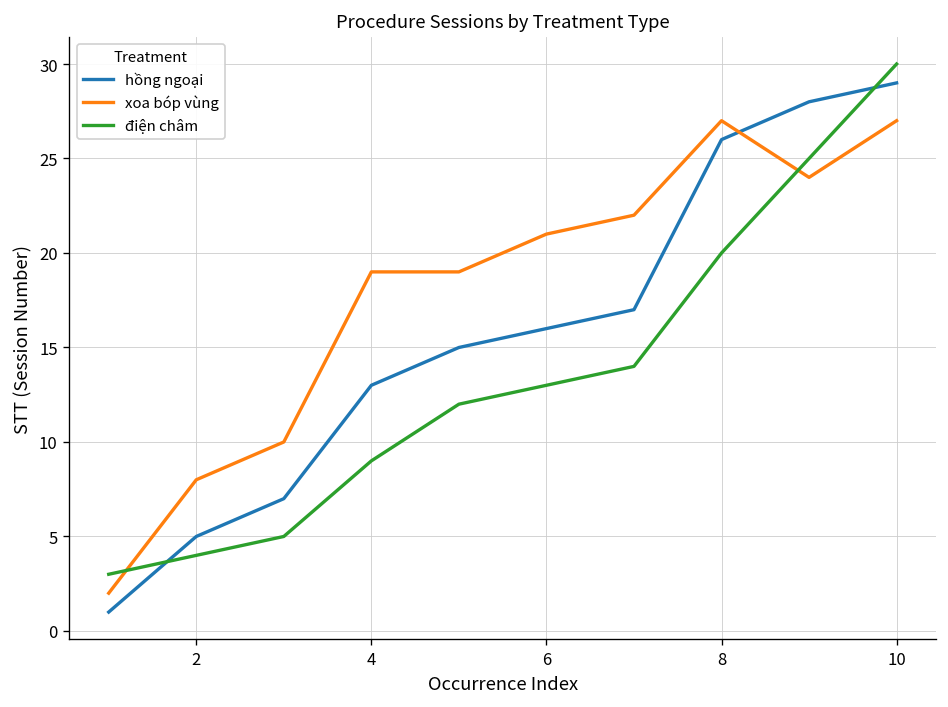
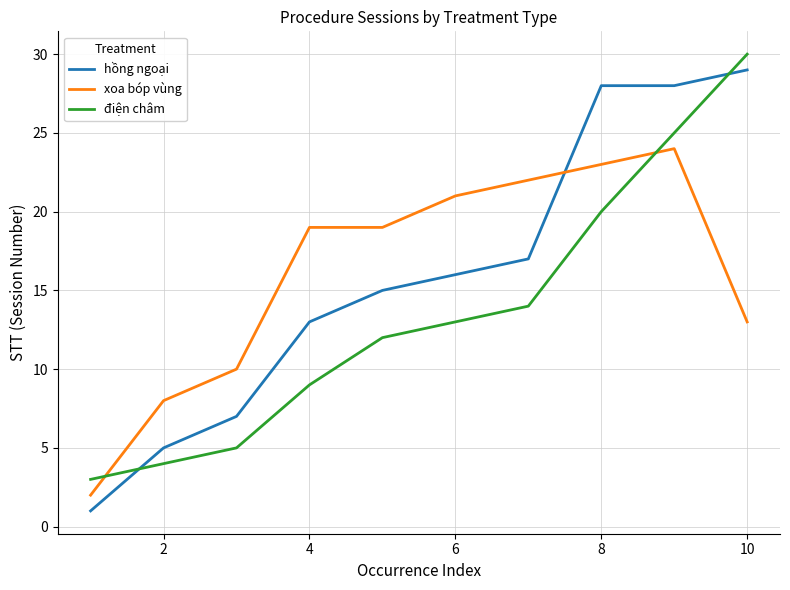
  {
    "hồng ngoại": {
      "2": 5,
      "4": 13,
      "6": 16,
-     "8": 26,
+     "8": 28,
      "10": 29
    },
    "xoa bóp vùng": {
      "2": 8,
      "4": 19,
      "6": 21,
-     "8": 27,
-     "10": 27
+     "8": 23,
+     "10": 13
    },
    "điện châm": {
      "2": 4,
      "4": 9,
      "6": 13,
      "8": 20,
      "10": 30
    }
  }
